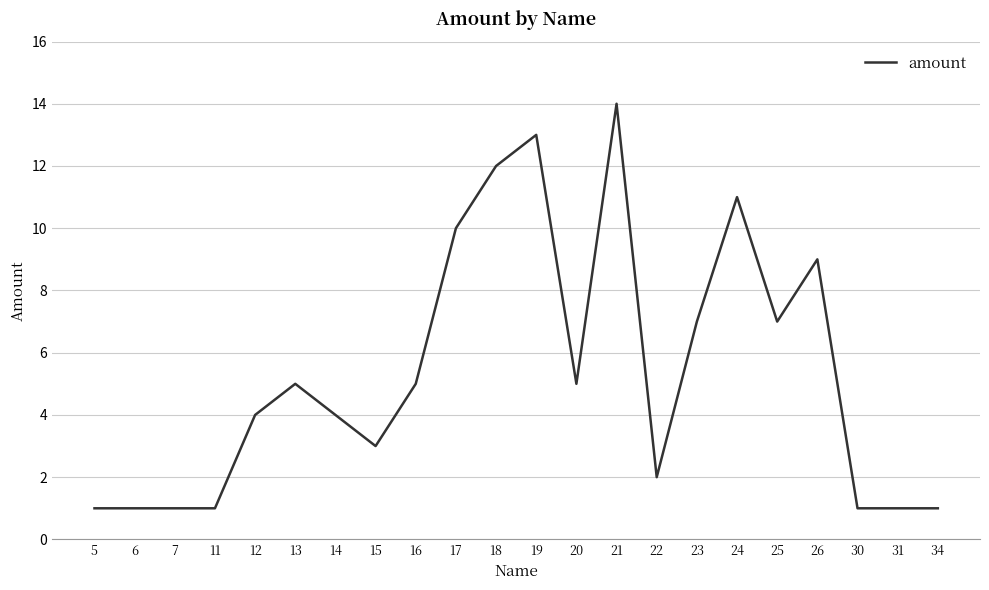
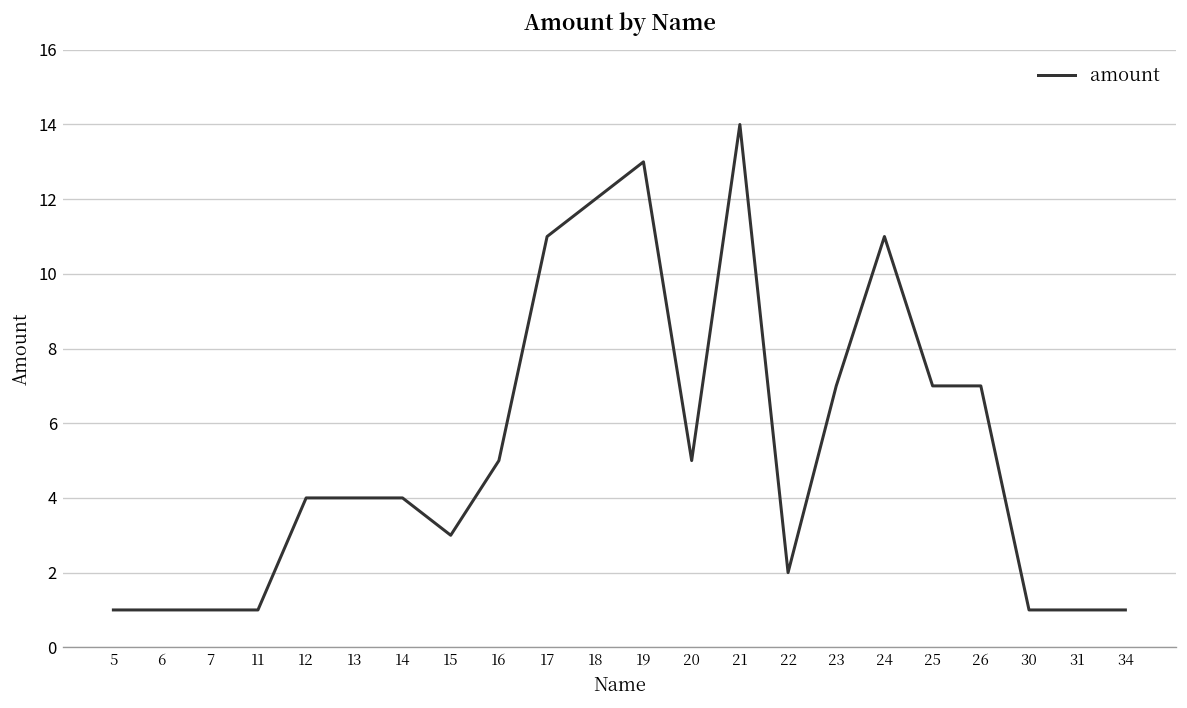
  {
    "5": 1,
    "6": 1,
    "7": 1,
    "11": 1,
    "12": 4,
-   "13": 5,
+   "13": 4,
    "14": 4,
    "15": 3,
    "16": 5,
-   "17": 10,
+   "17": 11,
    "18": 12,
    "19": 13,
    "20": 5,
    "21": 14,
    "22": 2,
    "23": 7,
    "24": 11,
    "25": 7,
-   "26": 9,
+   "26": 7,
    "30": 1,
    "31": 1,
    "34": 1
  }
